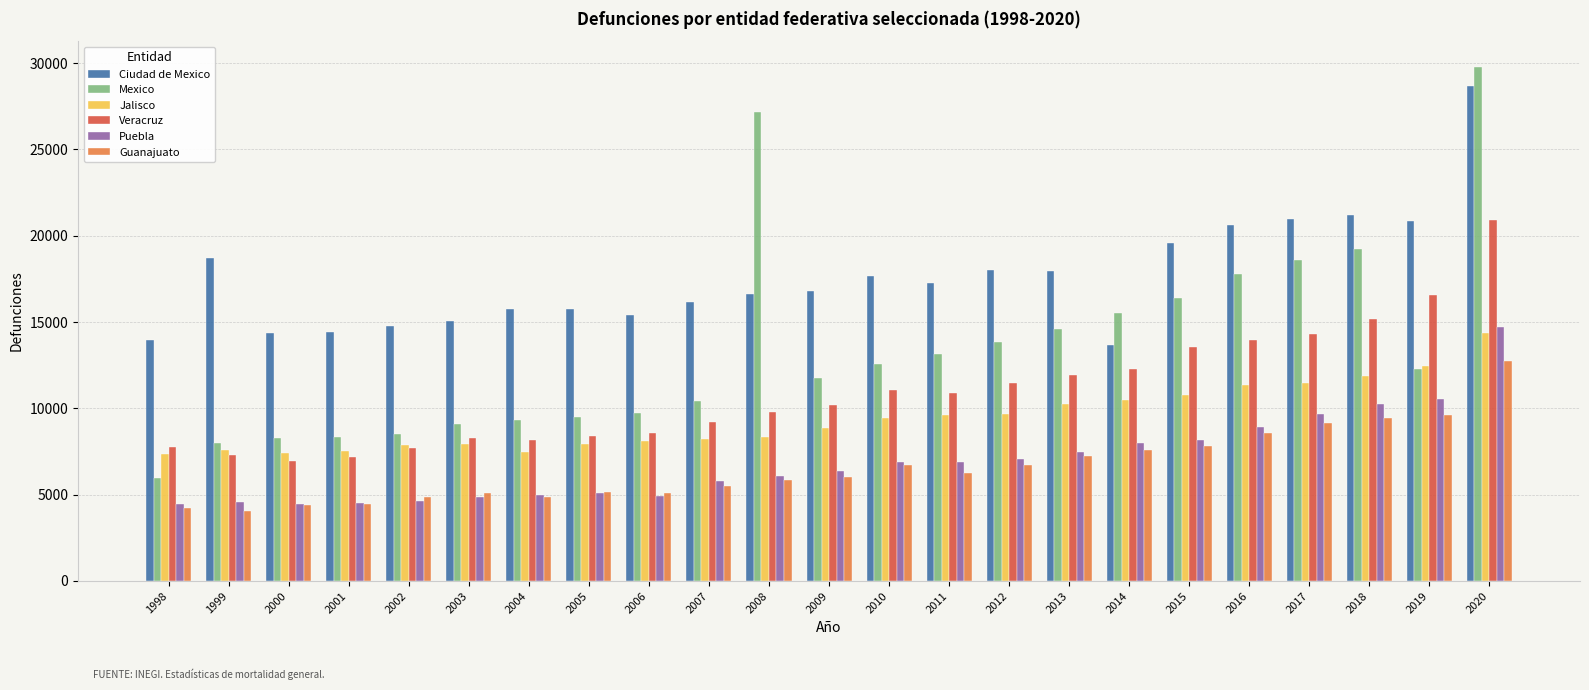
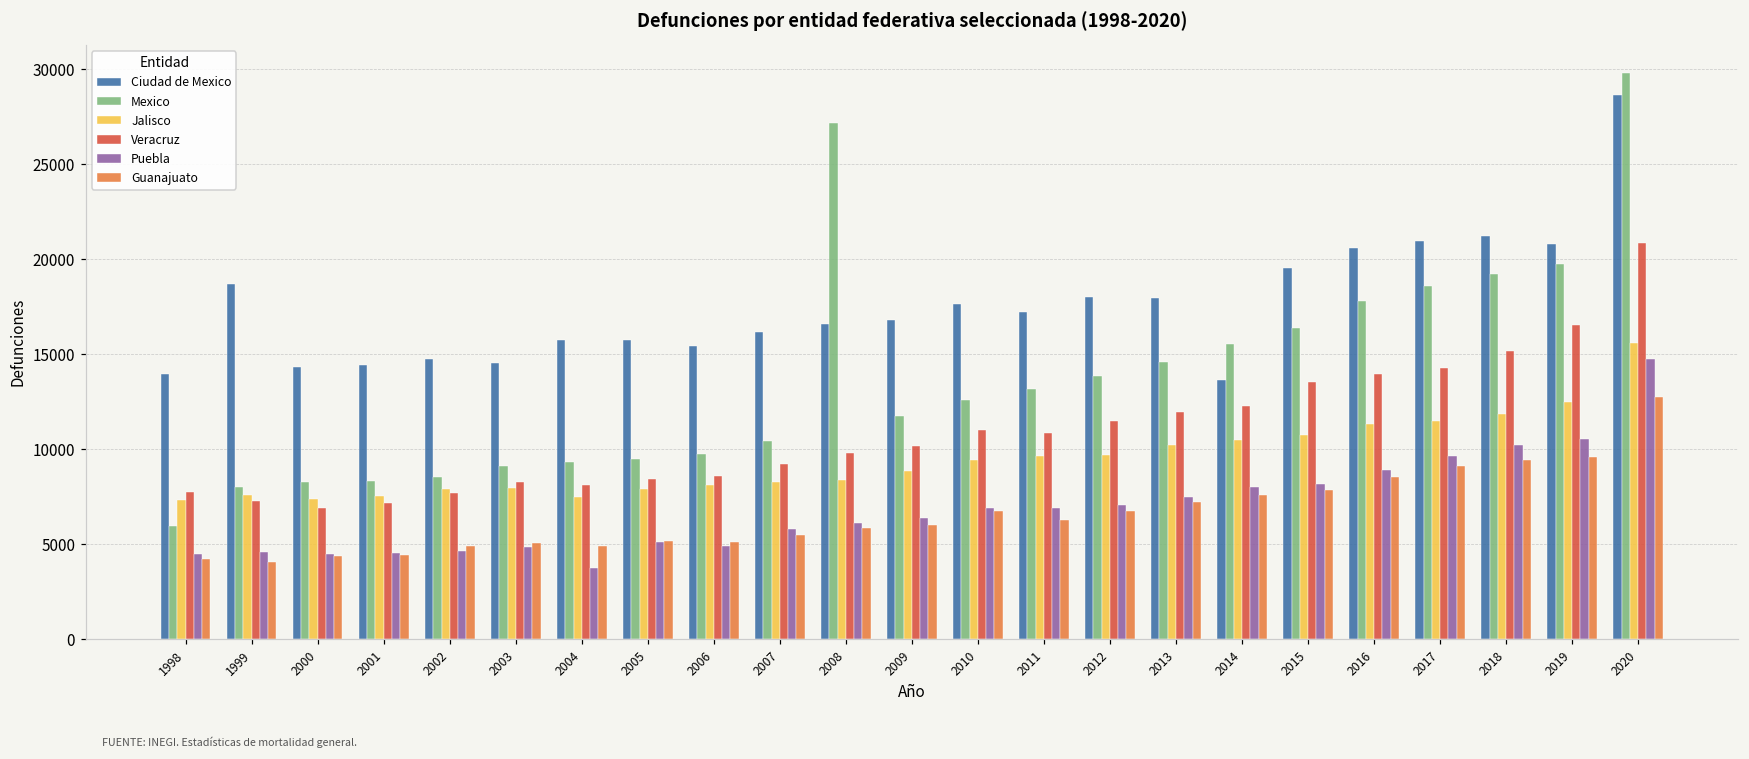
  {
    "Ciudad de Mexico": {
      "1998": 14000,
      "1999": 18700,
      "2000": 14300,
      "2001": 14400,
      "2002": 14800,
-     "2003": 15000,
+     "2003": 14500,
      "2004": 15800,
      "2005": 15800,
      "2006": 15400,
      "2007": 16200,
      "2008": 16600,
      "2009": 16800,
      "2010": 17700,
      "2011": 17200,
      "2012": 18000,
      "2013": 18000,
      "2014": 13600,
      "2015": 19500,
      "2016": 20600,
      "2017": 20900,
      "2018": 21200,
      "2019": 20800,
      "2020": 28600
    },
    "Mexico": {
      "1998": 6000,
      "1999": 8000,
      "2000": 8300,
      "2001": 8300,
      "2002": 8500,
      "2003": 9100,
      "2004": 9300,
      "2005": 9500,
      "2006": 9700,
      "2007": 10400,
      "2008": 27100,
      "2009": 11800,
      "2010": 12600,
      "2011": 13200,
      "2012": 13800,
      "2013": 14600,
      "2014": 15500,
      "2015": 16400,
      "2016": 17800,
      "2017": 18600,
      "2018": 19200,
-     "2019": 12200,
+     "2019": 19800,
      "2020": 29800
    },
    "Jalisco": {
      "1998": 7300,
      "1999": 7600,
      "2000": 7400,
      "2001": 7500,
      "2002": 7900,
      "2003": 7900,
      "2004": 7500,
      "2005": 7900,
      "2006": 8100,
      "2007": 8200,
      "2008": 8300,
      "2009": 8800,
      "2010": 9400,
      "2011": 9600,
      "2012": 9700,
      "2013": 10200,
      "2014": 10500,
      "2015": 10800,
      "2016": 11300,
      "2017": 11500,
      "2018": 11800,
      "2019": 12500,
-     "2020": 14300
+     "2020": 15600
    },
    "Puebla": {
      "1998": 4500,
      "1999": 4600,
      "2000": 4500,
      "2001": 4500,
      "2002": 4600,
      "2003": 4800,
-     "2004": 5000,
+     "2004": 3700,
      "2005": 5100,
      "2006": 4900,
      "2007": 5800,
      "2008": 6100,
      "2009": 6400,
      "2010": 6900,
      "2011": 6900,
      "2012": 7000,
      "2013": 7500,
      "2014": 8000,
      "2015": 8200,
      "2016": 8900,
      "2017": 9600,
      "2018": 10200,
      "2019": 10500,
      "2020": 14700
    }
  }
